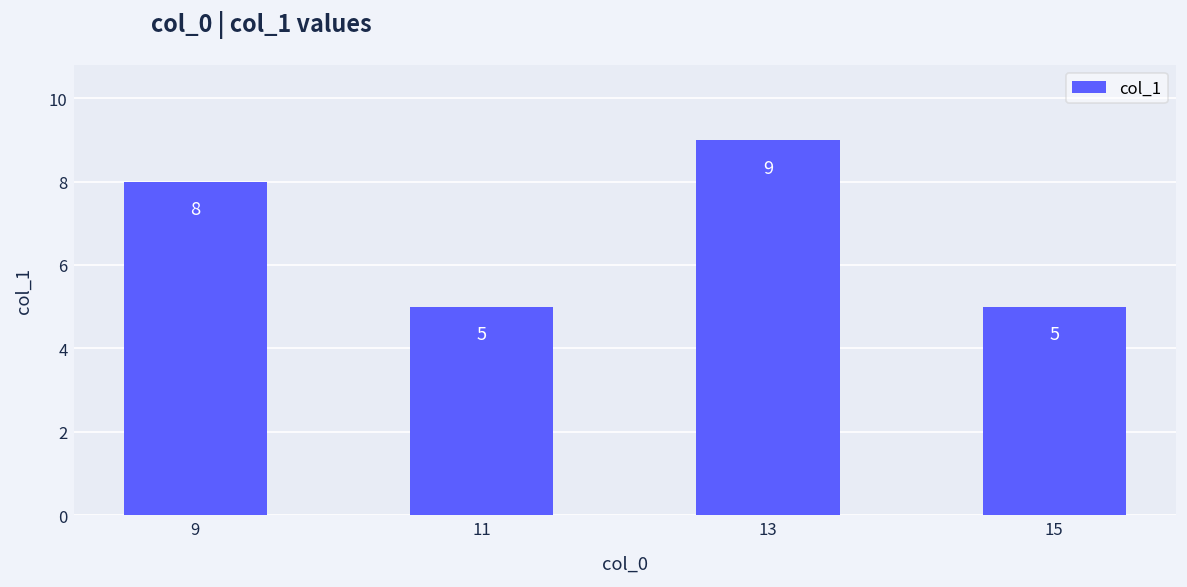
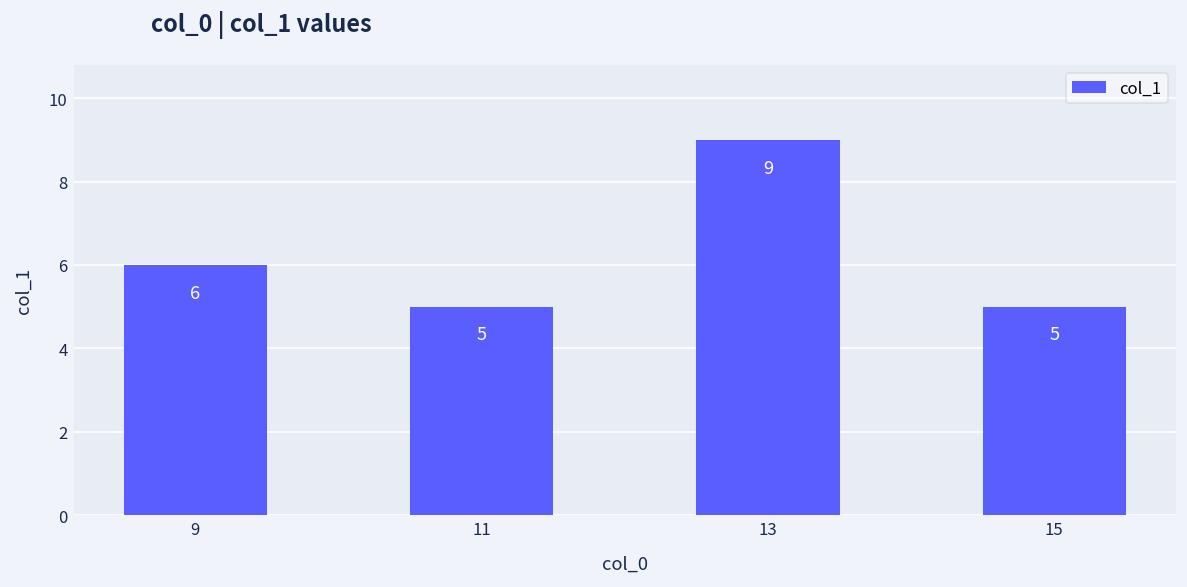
  {
-   "9": 8,
+   "9": 6,
    "11": 5,
    "13": 9,
    "15": 5
  }
